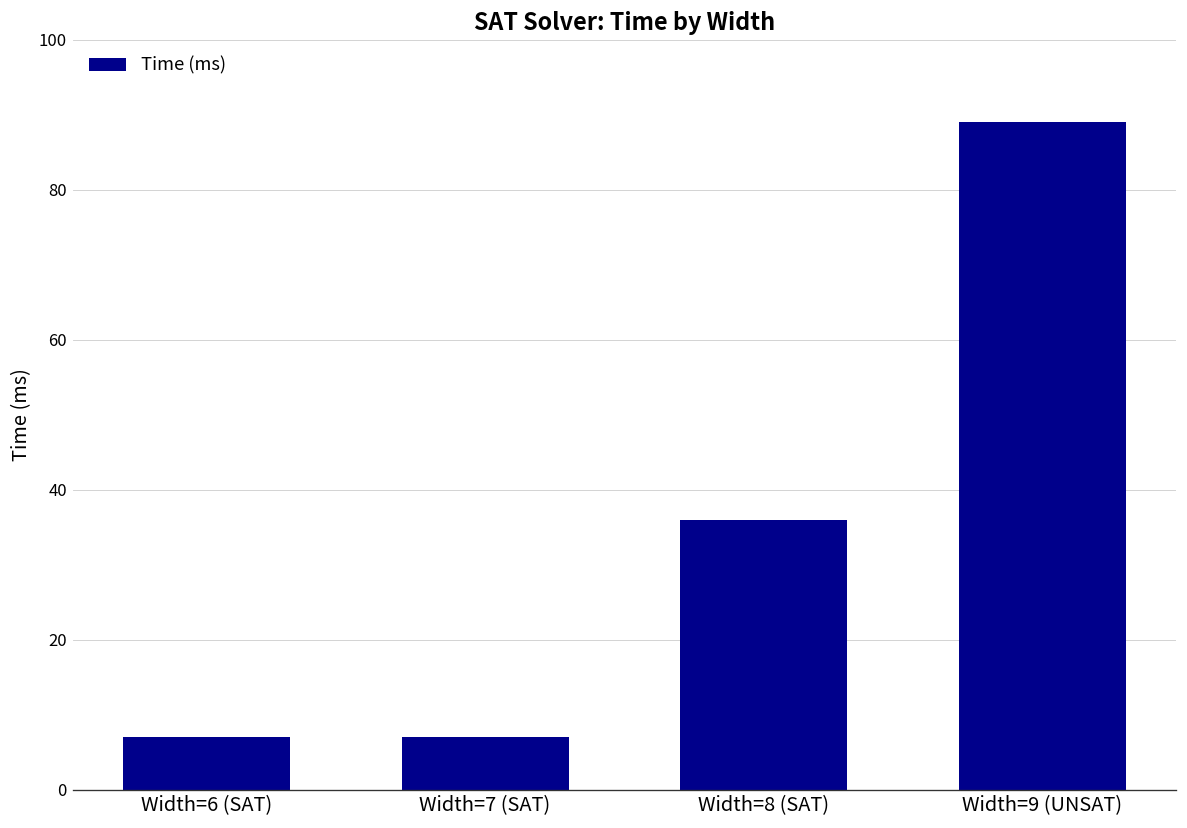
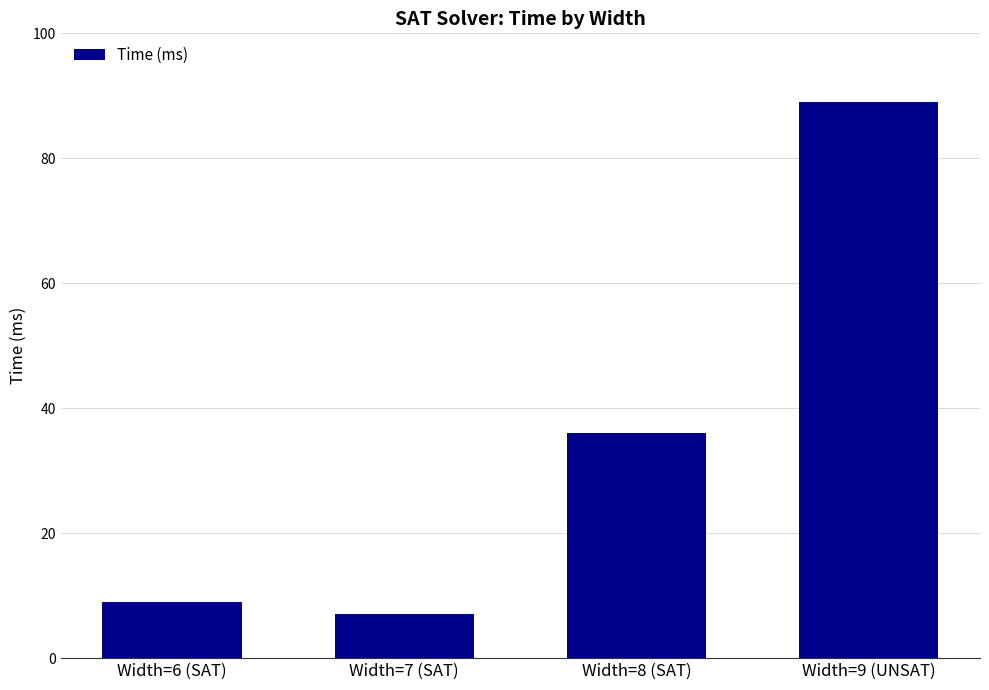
  {
-   "Width=6 (SAT)": 7,
+   "Width=6 (SAT)": 9,
    "Width=7 (SAT)": 7,
    "Width=8 (SAT)": 36,
    "Width=9 (UNSAT)": 89
  }
